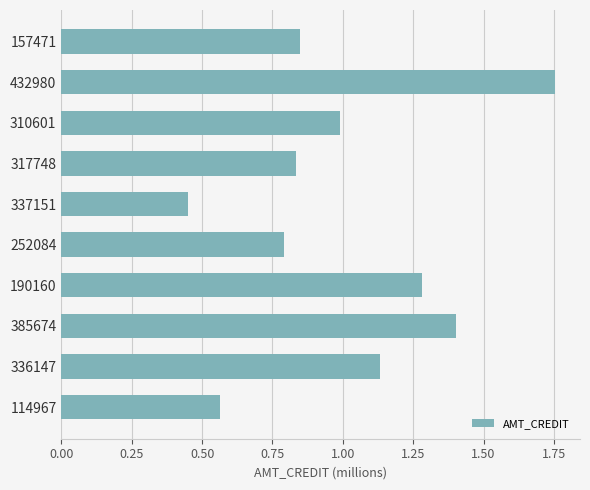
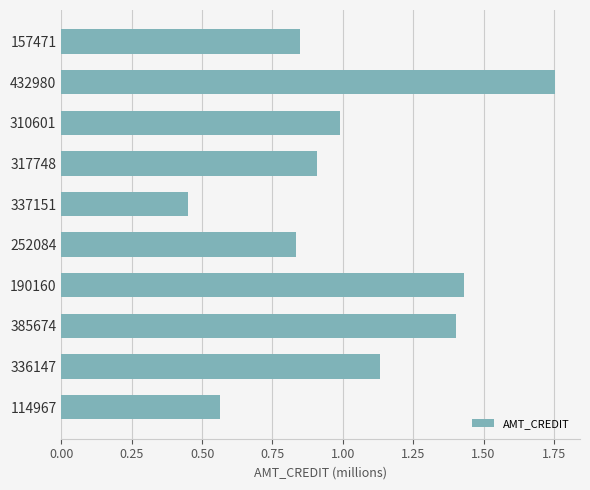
  {
    "157471": 0.85,
    "432980": 1.76,
    "310601": 0.99,
-   "317748": 0.84,
+   "317748": 0.91,
    "337151": 0.45,
-   "252084": 0.79,
-   "190160": 1.28,
+   "252084": 0.83,
+   "190160": 1.43,
    "385674": 1.40,
    "336147": 1.13,
    "114967": 0.56
  }
